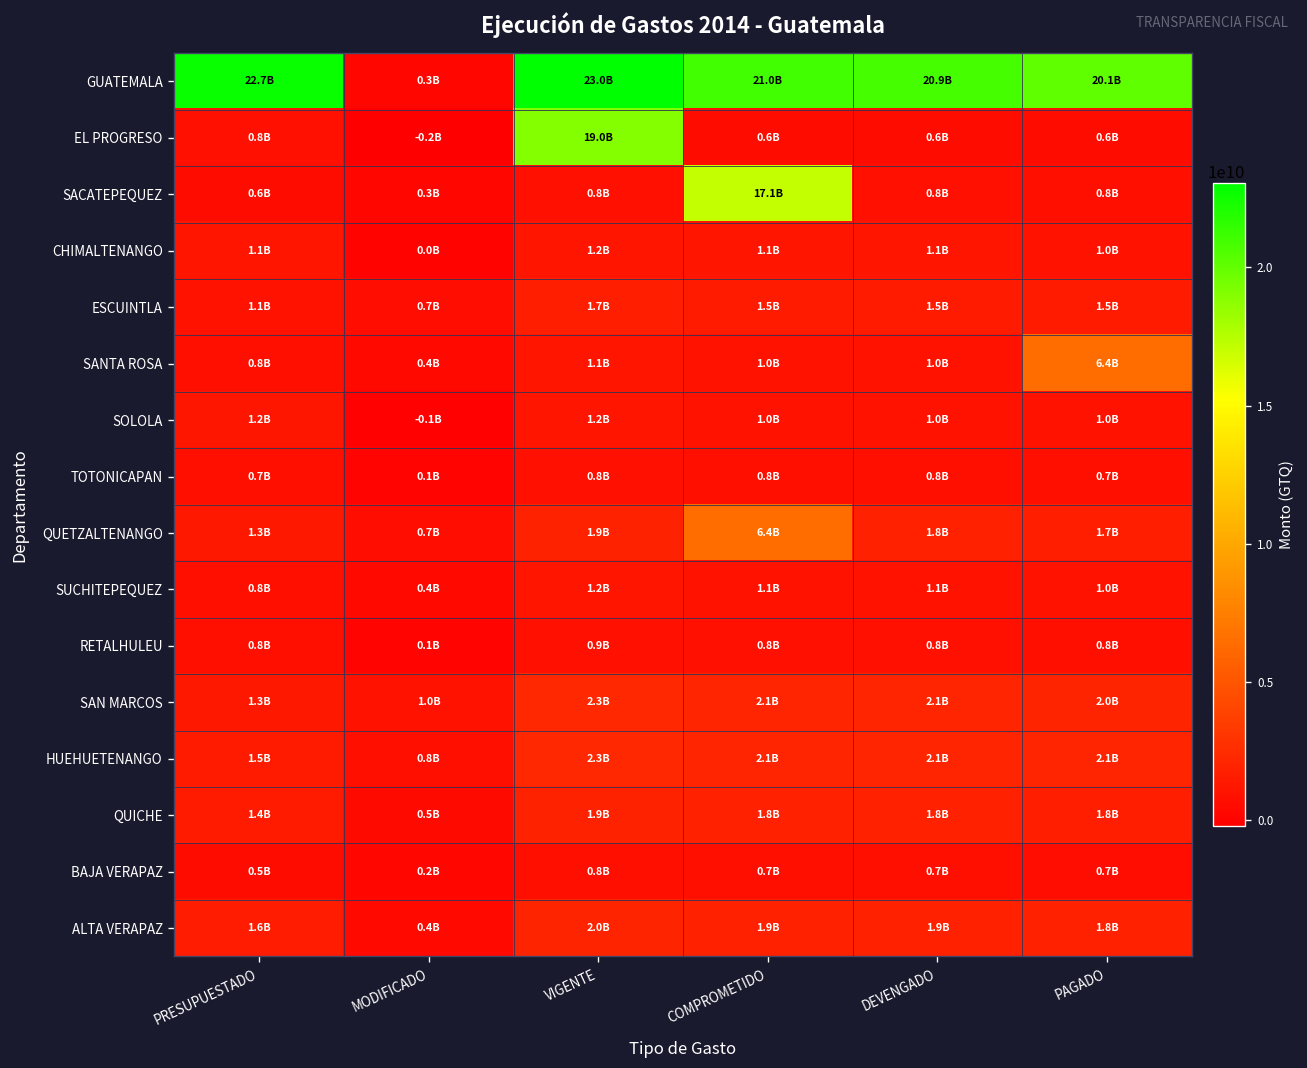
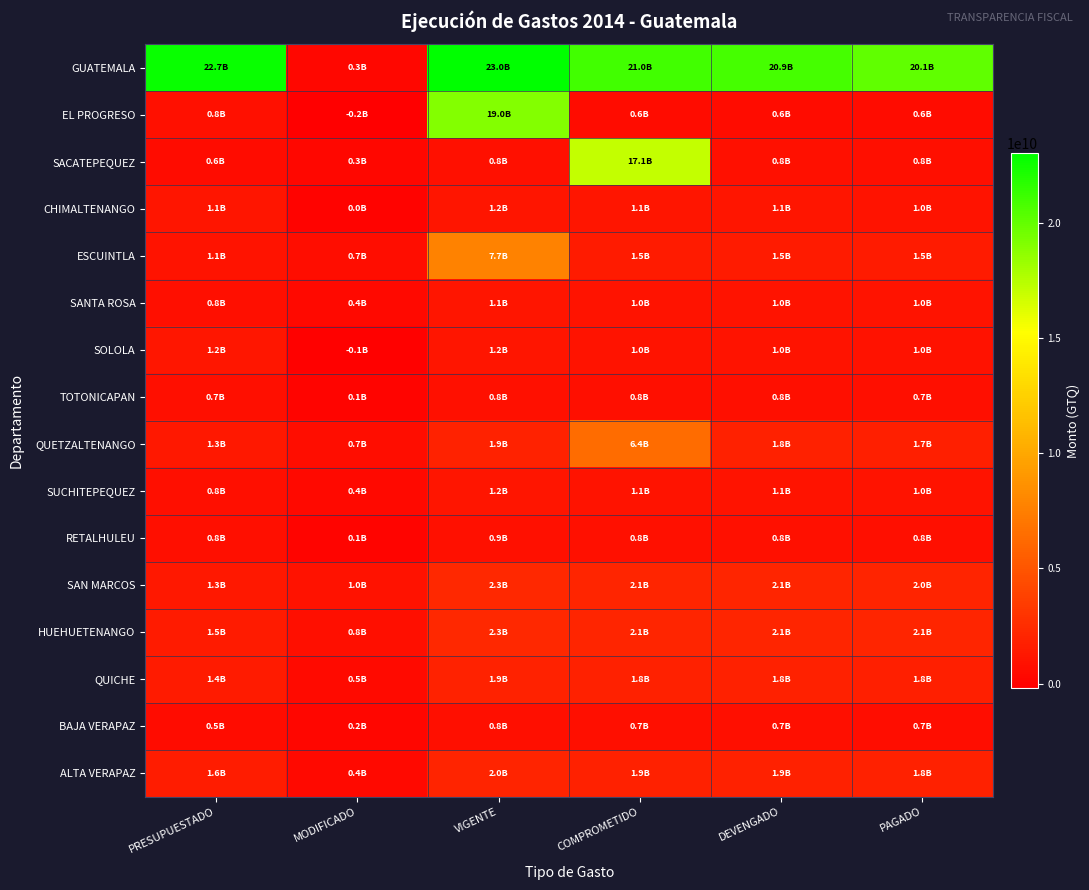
  {
    "GUATEMALA": {
      "PRESUPUESTADO": "22.7B",
      "MODIFICADO": "0.3B",
      "VIGENTE": "23.0B",
      "COMPROMETIDO": "21.0B",
      "DEVENGADO": "20.9B",
      "PAGADO": "20.1B"
    },
    "EL PROGRESO": {
      "PRESUPUESTADO": "0.8B",
      "MODIFICADO": "-0.2B",
      "VIGENTE": "19.0B",
      "COMPROMETIDO": "0.6B",
      "DEVENGADO": "0.6B",
      "PAGADO": "0.6B"
    },
    "SACATEPEQUEZ": {
      "PRESUPUESTADO": "0.6B",
      "MODIFICADO": "0.3B",
      "VIGENTE": "0.8B",
      "COMPROMETIDO": "17.1B",
      "DEVENGADO": "0.8B",
      "PAGADO": "0.8B"
    },
    "CHIMALTENANGO": {
      "PRESUPUESTADO": "1.1B",
      "MODIFICADO": "0.0B",
      "VIGENTE": "1.2B",
      "COMPROMETIDO": "1.1B",
      "DEVENGADO": "1.1B",
      "PAGADO": "1.0B"
    },
    "ESCUINTLA": {
      "PRESUPUESTADO": "1.1B",
      "MODIFICADO": "0.7B",
-     "VIGENTE": "1.7B",
+     "VIGENTE": "7.7B",
      "COMPROMETIDO": "1.5B",
      "DEVENGADO": "1.5B",
      "PAGADO": "1.5B"
    },
    "SANTA ROSA": {
      "PRESUPUESTADO": "0.8B",
      "MODIFICADO": "0.4B",
      "VIGENTE": "1.1B",
      "COMPROMETIDO": "1.0B",
      "DEVENGADO": "1.0B",
-     "PAGADO": "6.4B"
+     "PAGADO": "1.0B"
    },
    "SOLOLA": {
      "PRESUPUESTADO": "1.2B",
      "MODIFICADO": "-0.1B",
      "VIGENTE": "1.2B",
      "COMPROMETIDO": "1.0B",
      "DEVENGADO": "1.0B",
      "PAGADO": "1.0B"
    },
    "TOTONICAPAN": {
      "PRESUPUESTADO": "0.7B",
      "MODIFICADO": "0.1B",
      "VIGENTE": "0.8B",
      "COMPROMETIDO": "0.8B",
      "DEVENGADO": "0.8B",
      "PAGADO": "0.7B"
    },
    "QUETZALTENANGO": {
      "PRESUPUESTADO": "1.3B",
      "MODIFICADO": "0.7B",
      "VIGENTE": "1.9B",
      "COMPROMETIDO": "6.4B",
      "DEVENGADO": "1.8B",
      "PAGADO": "1.7B"
    },
    "SUCHITEPEQUEZ": {
      "PRESUPUESTADO": "0.8B",
      "MODIFICADO": "0.4B",
      "VIGENTE": "1.2B",
      "COMPROMETIDO": "1.1B",
      "DEVENGADO": "1.1B",
      "PAGADO": "1.0B"
    },
    "RETALHULEU": {
      "PRESUPUESTADO": "0.8B",
      "MODIFICADO": "0.1B",
      "VIGENTE": "0.9B",
      "COMPROMETIDO": "0.8B",
      "DEVENGADO": "0.8B",
      "PAGADO": "0.8B"
    },
    "SAN MARCOS": {
      "PRESUPUESTADO": "1.3B",
      "MODIFICADO": "1.0B",
      "VIGENTE": "2.3B",
      "COMPROMETIDO": "2.1B",
      "DEVENGADO": "2.1B",
      "PAGADO": "2.0B"
    },
    "HUEHUETENANGO": {
      "PRESUPUESTADO": "1.5B",
      "MODIFICADO": "0.8B",
      "VIGENTE": "2.3B",
      "COMPROMETIDO": "2.1B",
      "DEVENGADO": "2.1B",
      "PAGADO": "2.1B"
    },
    "QUICHE": {
      "PRESUPUESTADO": "1.4B",
      "MODIFICADO": "0.5B",
      "VIGENTE": "1.9B",
      "COMPROMETIDO": "1.8B",
      "DEVENGADO": "1.8B",
      "PAGADO": "1.8B"
    },
    "BAJA VERAPAZ": {
      "PRESUPUESTADO": "0.5B",
      "MODIFICADO": "0.2B",
      "VIGENTE": "0.8B",
      "COMPROMETIDO": "0.7B",
      "DEVENGADO": "0.7B",
      "PAGADO": "0.7B"
    },
    "ALTA VERAPAZ": {
      "PRESUPUESTADO": "1.6B",
      "MODIFICADO": "0.4B",
      "VIGENTE": "2.0B",
      "COMPROMETIDO": "1.9B",
      "DEVENGADO": "1.9B",
      "PAGADO": "1.8B"
    }
  }
